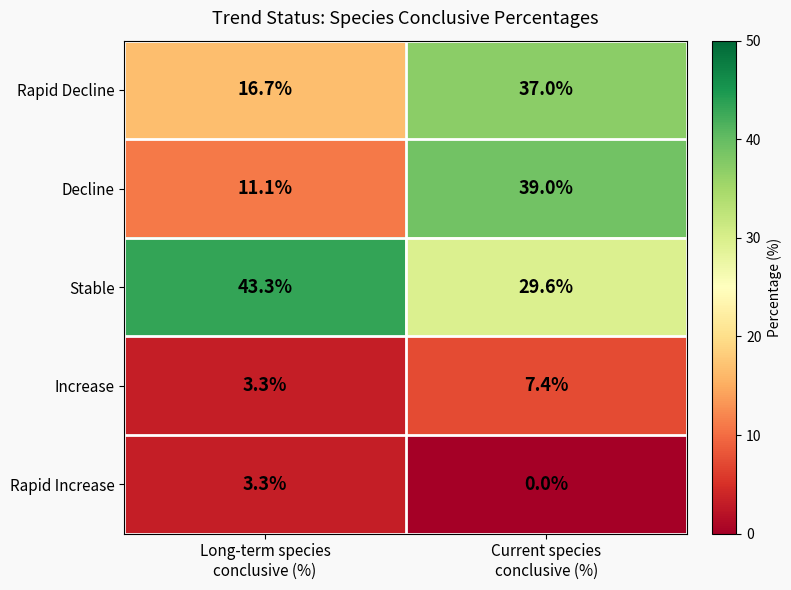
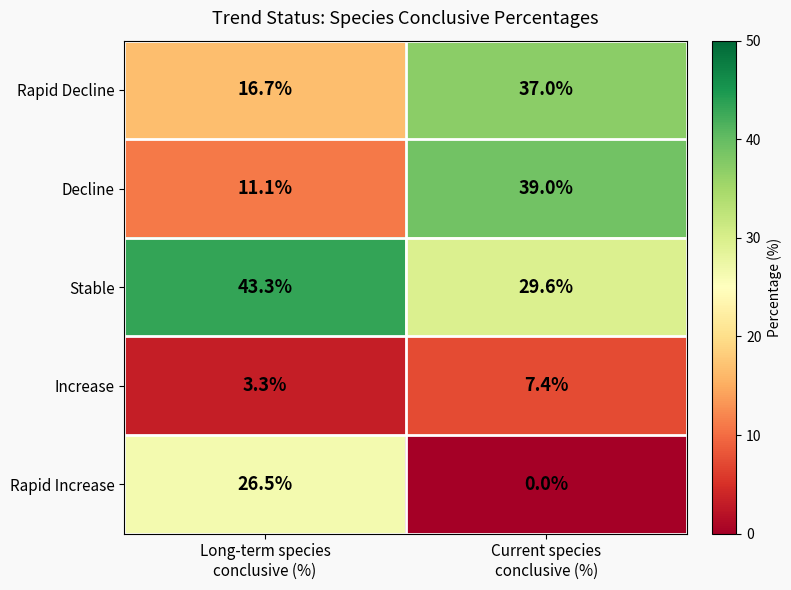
  {
    "Rapid Decline": {
      "Long-term species conclusive (%)": "16.7%",
      "Current species conclusive (%)": "37.0%"
    },
    "Decline": {
      "Long-term species conclusive (%)": "11.1%",
      "Current species conclusive (%)": "39.0%"
    },
    "Stable": {
      "Long-term species conclusive (%)": "43.3%",
      "Current species conclusive (%)": "29.6%"
    },
    "Increase": {
      "Long-term species conclusive (%)": "3.3%",
      "Current species conclusive (%)": "7.4%"
    },
    "Rapid Increase": {
-     "Long-term species conclusive (%)": "3.3%",
+     "Long-term species conclusive (%)": "26.5%",
      "Current species conclusive (%)": "0.0%"
    }
  }
